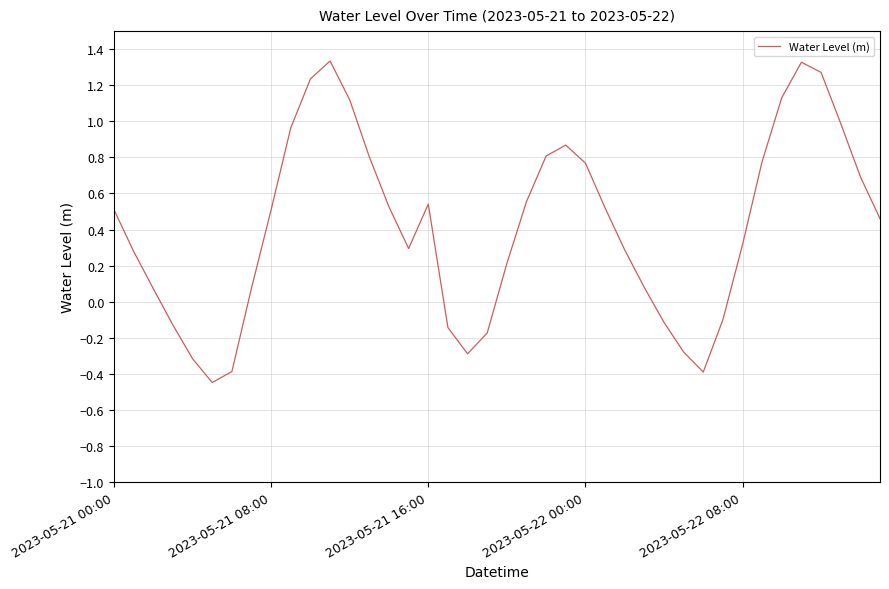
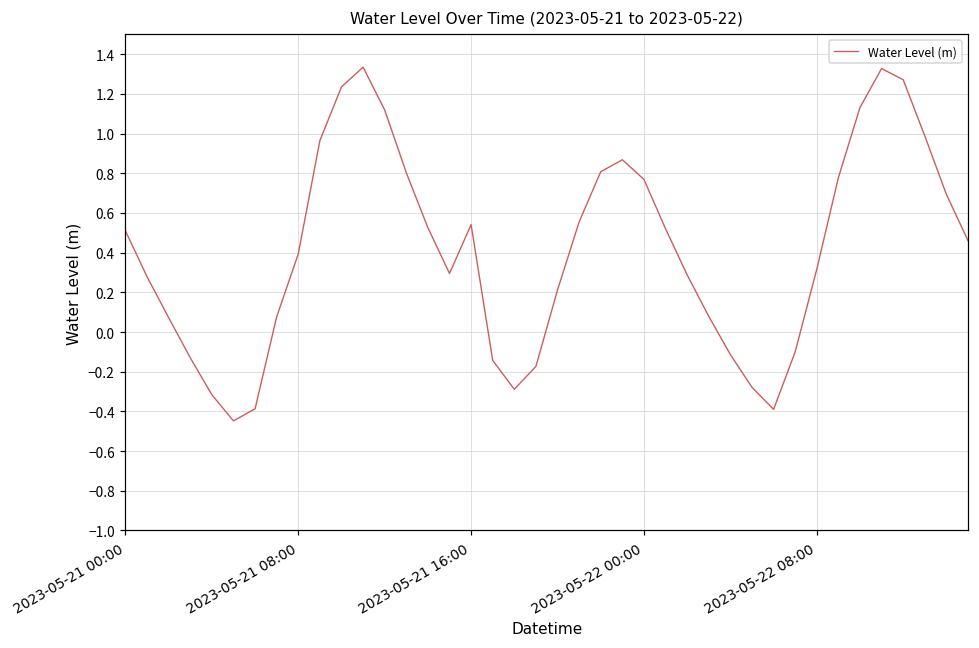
  {
    "2023-05-21 00:00": 0.51,
-   "2023-05-21 08:00": 0.51,
+   "2023-05-21 08:00": 0.39,
    "2023-05-21 16:00": 0.54,
    "2023-05-22 00:00": 0.77,
    "2023-05-22 08:00": 0.32
  }
